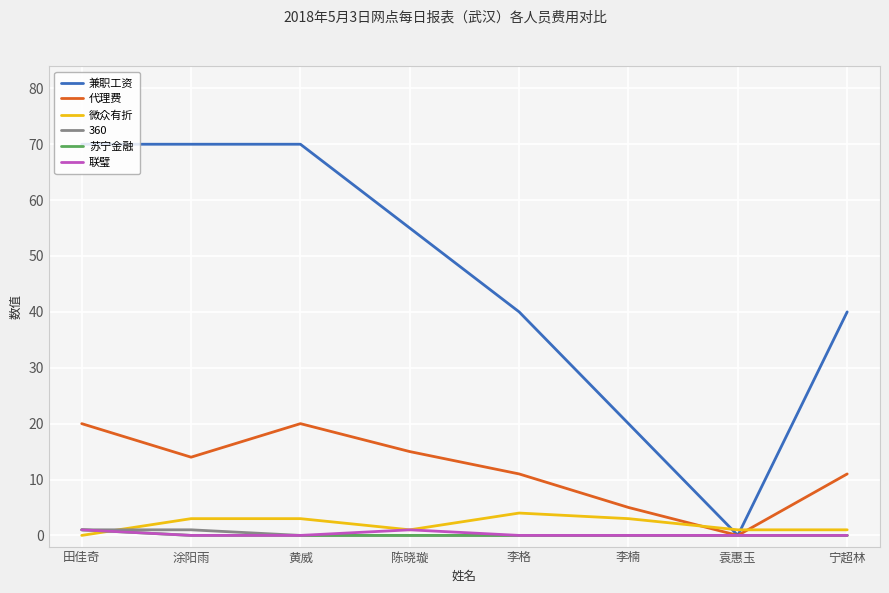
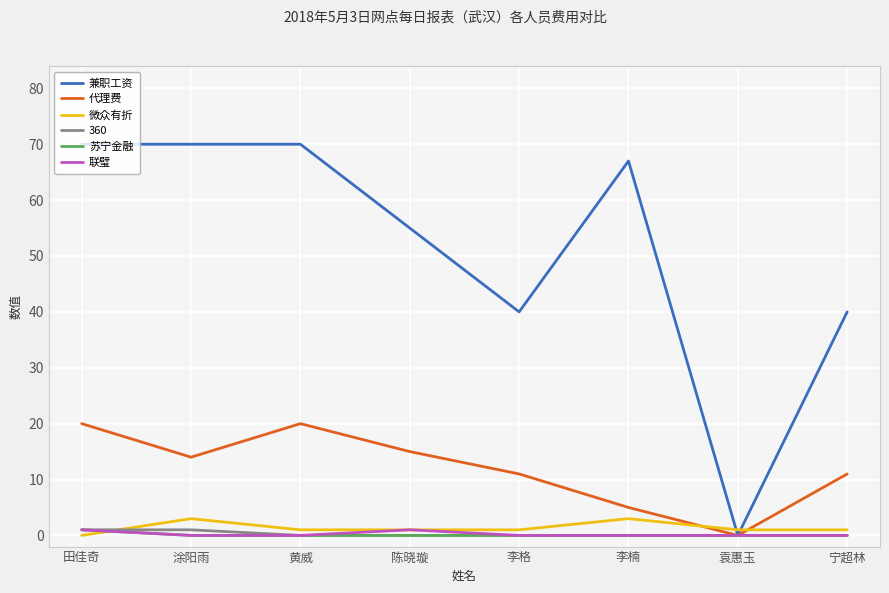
  {
    "兼职工资": {
      "涂阳雨": 70,
      "黄威": 70,
      "陈晓璇": 55,
      "李格": 40,
-     "李楠": 20,
+     "李楠": 67,
      "宁超林": 40
    },
    "代理费": {
      "田佳奇": 20,
      "涂阳雨": 14,
      "黄威": 20,
      "陈晓璇": 15,
      "李格": 11,
      "李楠": 5,
      "宁超林": 11
    },
    "微众有折": {
      "田佳奇": 0,
      "涂阳雨": 3,
-     "黄威": 3,
-     "李格": 4,
+     "黄威": 1,
+     "李格": 1,
      "李楠": 3,
      "袁惠玉": 1,
      "宁超林": 1
    },
    "360": {
      "涂阳雨": 1
    }
  }
